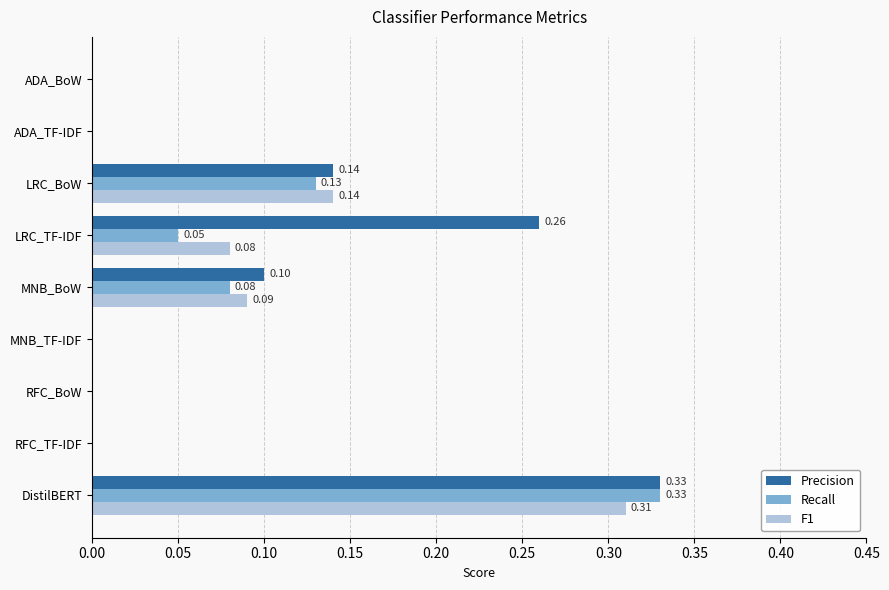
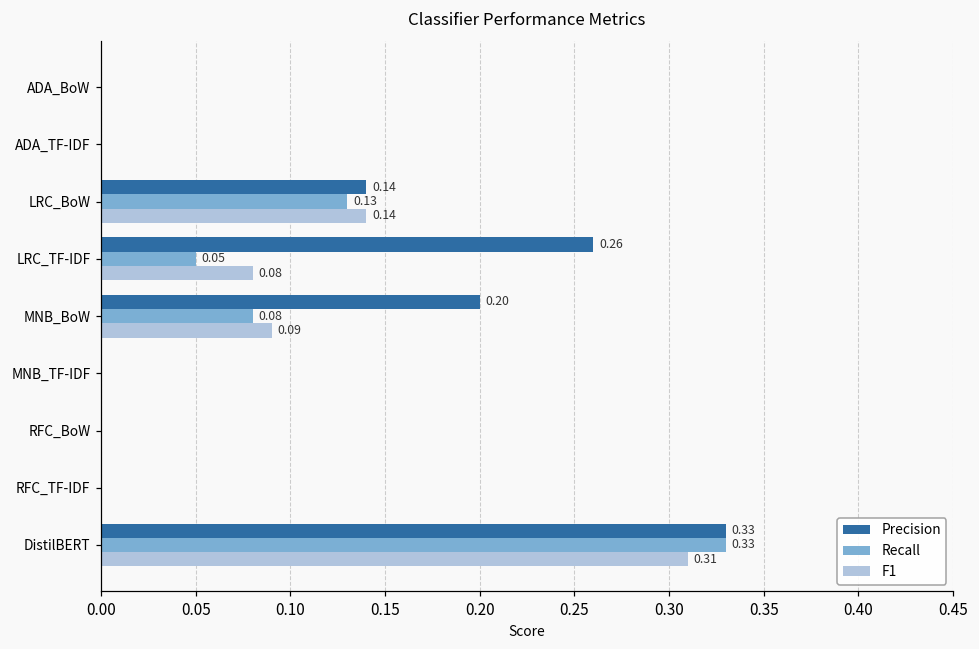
  {
    "Precision": {
      "LRC_BoW": 0.14,
      "LRC_TF-IDF": 0.26,
-     "MNB_BoW": 0.10,
+     "MNB_BoW": 0.20,
      "DistilBERT": 0.33
    }
  }
